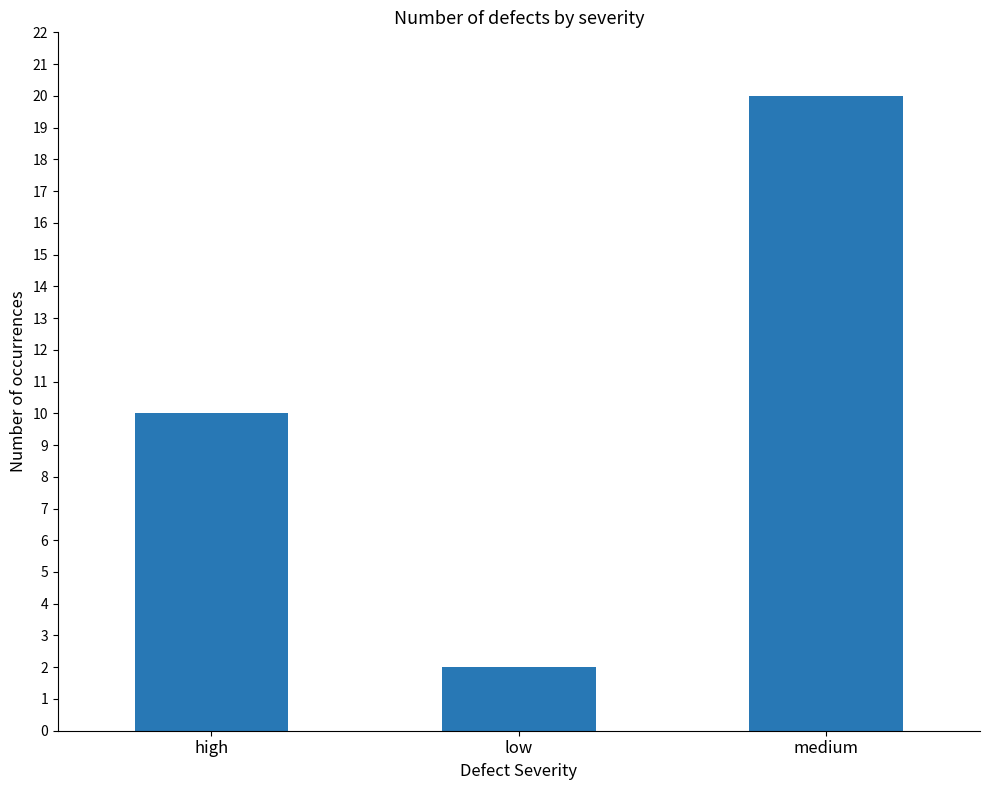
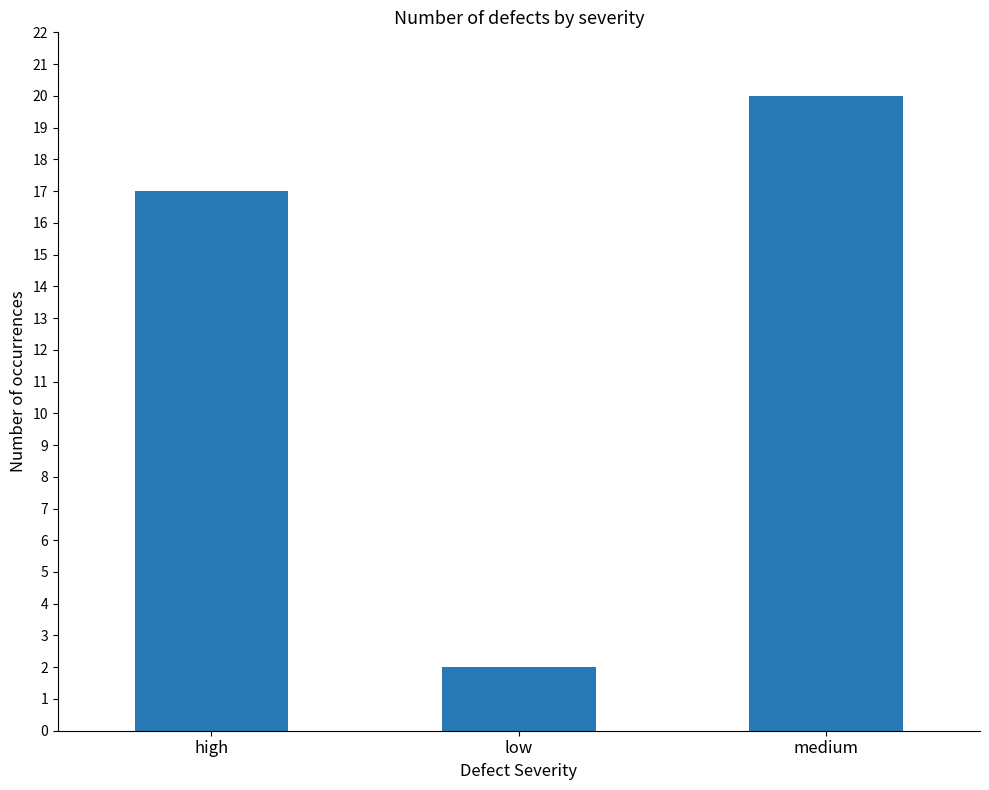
  {
-   "high": 10,
+   "high": 17,
    "low": 2,
    "medium": 20
  }
